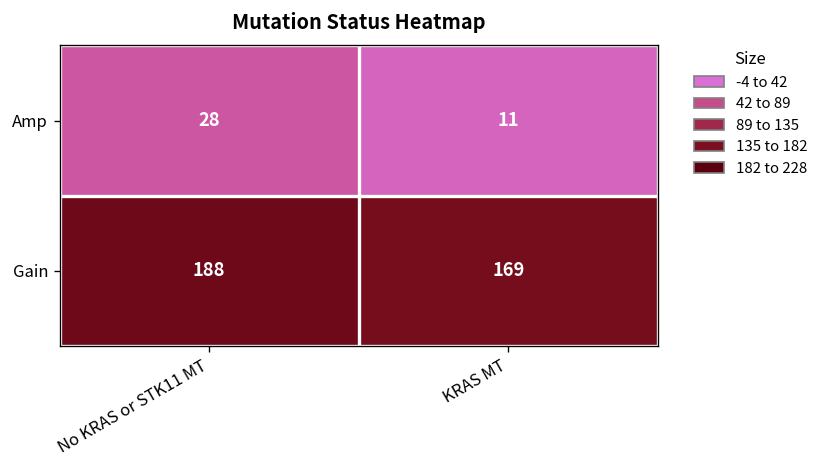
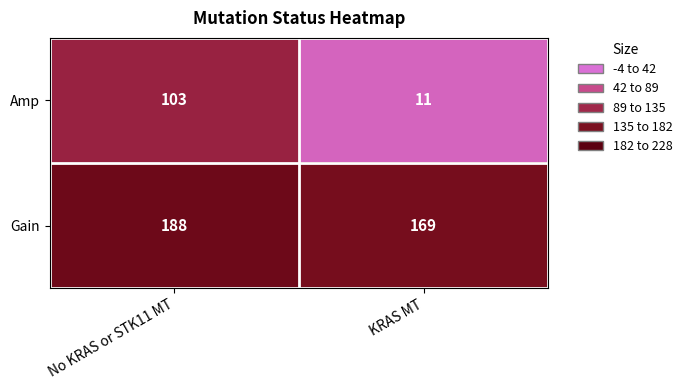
  {
    "Amp": {
-     "No KRAS or STK11 MT": 28,
+     "No KRAS or STK11 MT": 103,
      "KRAS MT": 11
    },
    "Gain": {
      "No KRAS or STK11 MT": 188,
      "KRAS MT": 169
    }
  }
